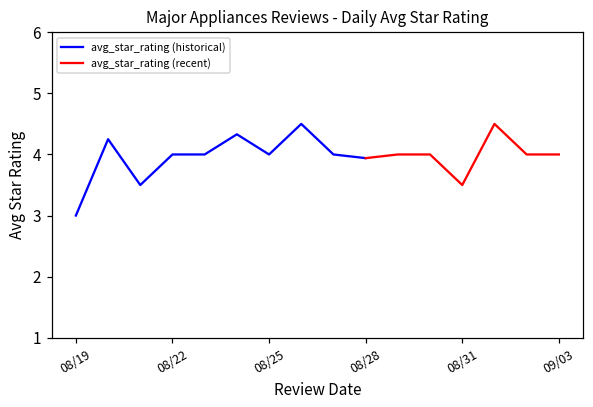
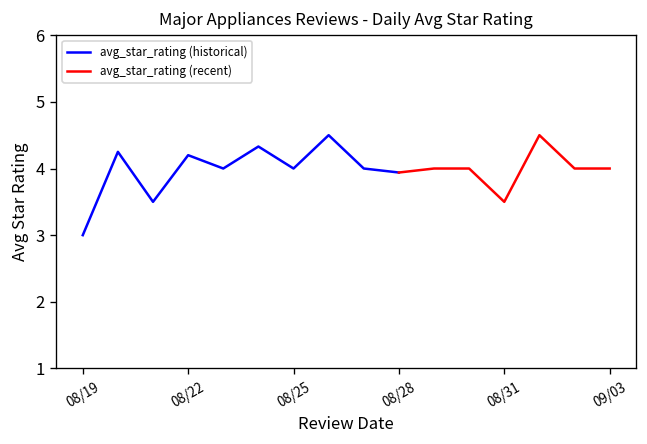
  {
    "avg_star_rating (historical)": {
      "08/19": 3.0,
-     "08/22": 4.0,
+     "08/22": 4.2,
      "08/25": 4.0
    },
    "avg_star_rating (recent)": {
      "08/31": 3.5,
      "09/03": 4.0
    }
  }
